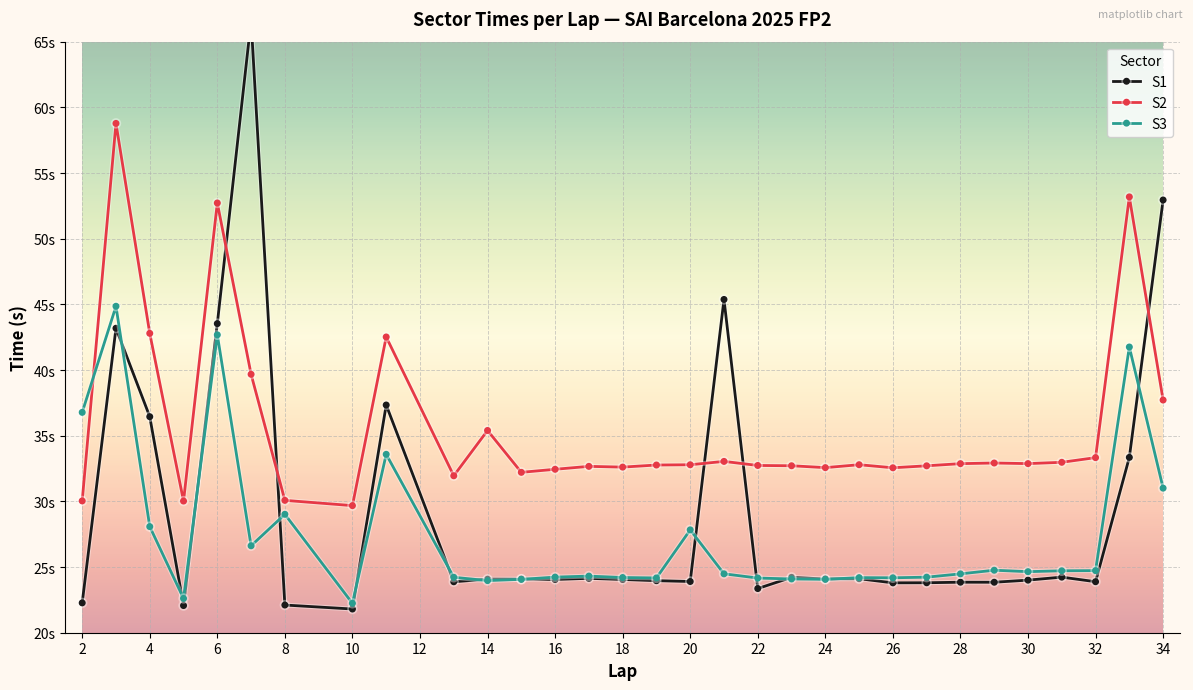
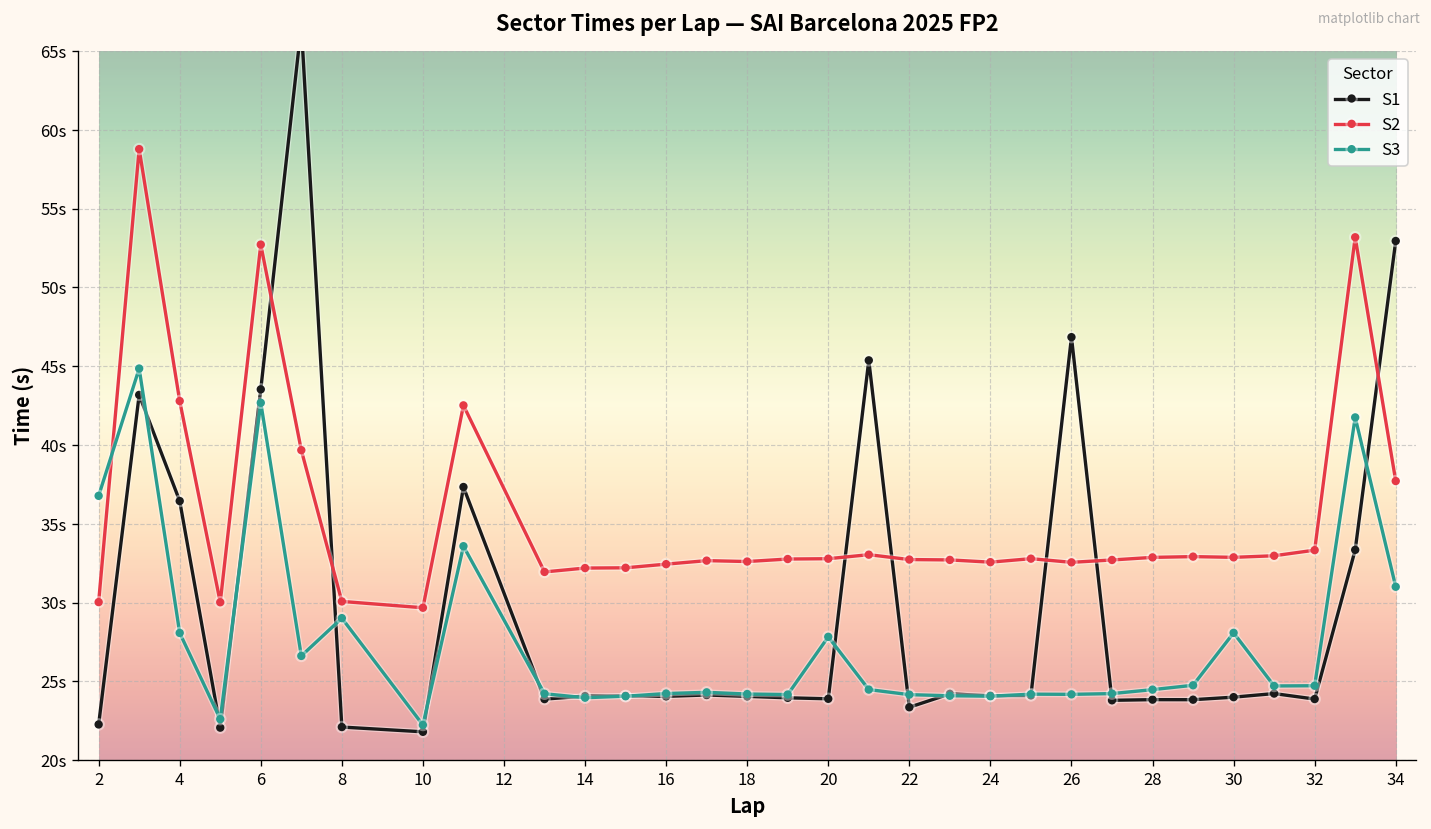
  {
    "S1": {
      "2": "22.3s",
      "4": "36.4s",
      "6": "43.5s",
      "8": "22.1s",
      "10": "21.8s",
      "20": "23.9s",
      "22": "23.4s",
-     "26": "23.8s",
+     "26": "46.8s",
      "28": "23.8s",
      "30": "24.0s",
      "32": "23.9s",
      "34": "52.9s"
    },
    "S2": {
      "2": "30.0s",
      "4": "42.8s",
      "6": "52.7s",
      "8": "30.1s",
      "10": "29.7s",
-     "14": "35.4s",
+     "14": "32.2s",
      "16": "32.4s",
      "18": "32.6s",
      "20": "32.8s",
      "22": "32.7s",
      "24": "32.6s",
      "26": "32.6s",
      "28": "32.9s",
      "30": "32.9s",
      "32": "33.3s",
      "34": "37.7s"
    },
    "S3": {
      "2": "36.8s",
      "4": "28.1s",
      "6": "42.7s",
      "8": "29.0s",
      "10": "22.2s",
      "20": "27.8s",
      "22": "24.2s",
      "26": "24.2s",
      "28": "24.5s",
-     "30": "24.6s",
+     "30": "28.1s",
      "32": "24.7s",
      "34": "31.0s"
    }
  }
